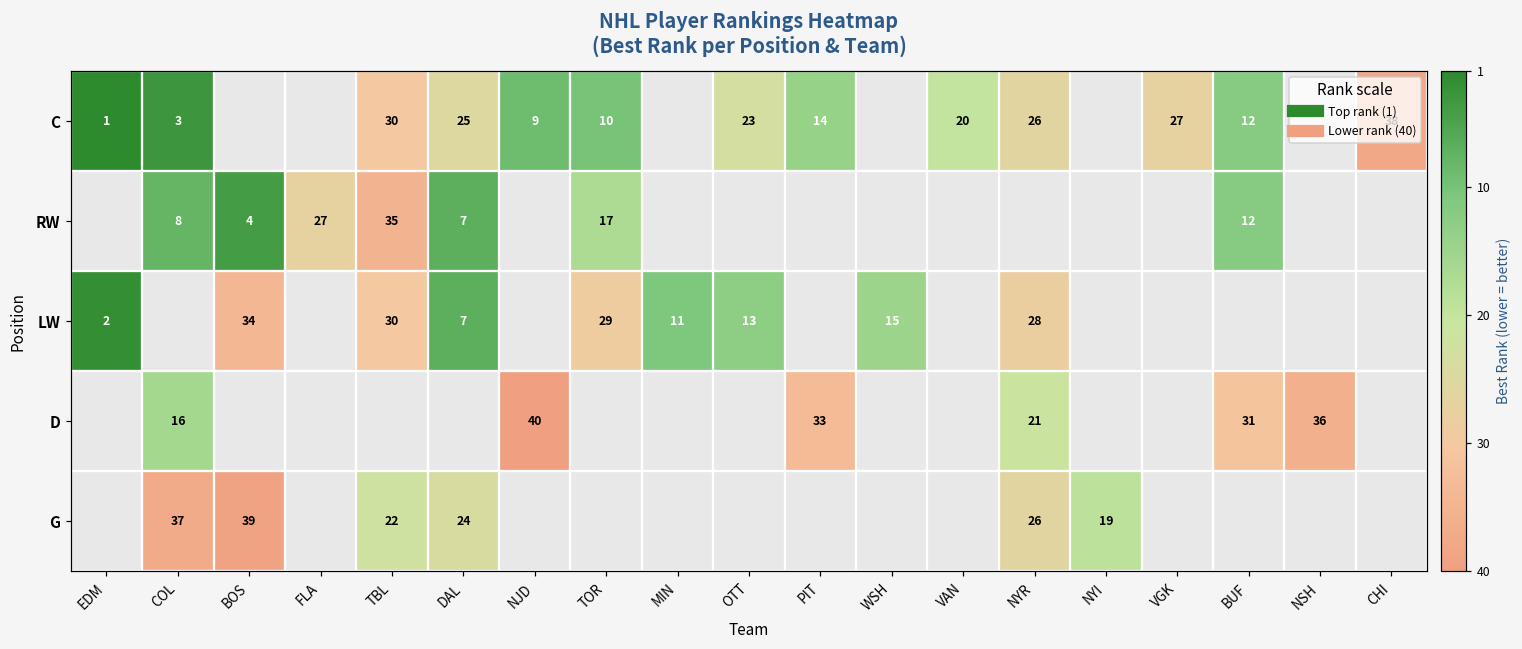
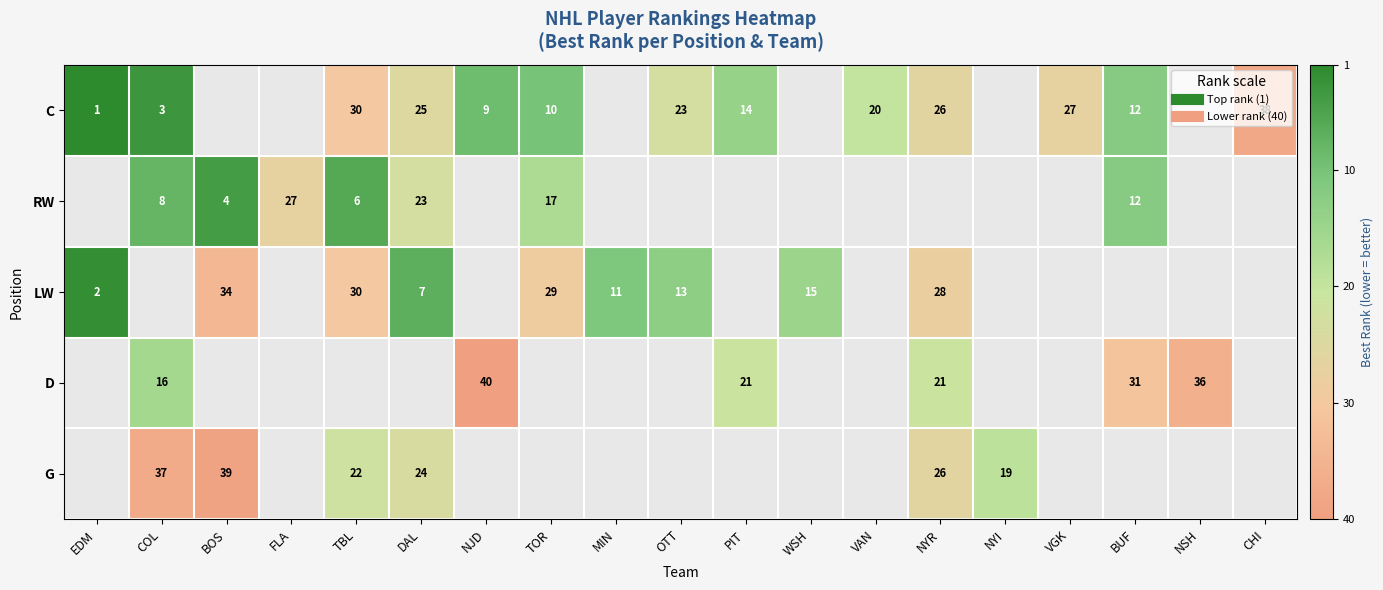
  {
    "C": {
      "EDM": 1,
      "COL": 3,
      "TBL": 30,
      "DAL": 25,
      "NJD": 9,
      "TOR": 10,
      "OTT": 23,
      "PIT": 14,
      "VAN": 20,
      "NYR": 26,
      "VGK": 27,
      "BUF": 12
    },
    "RW": {
      "COL": 8,
      "BOS": 4,
      "FLA": 27,
-     "TBL": 35,
-     "DAL": 7,
+     "TBL": 6,
+     "DAL": 23,
      "TOR": 17,
      "BUF": 12
    },
    "LW": {
      "EDM": 2,
      "BOS": 34,
      "TBL": 30,
      "DAL": 7,
      "TOR": 29,
      "MIN": 11,
      "OTT": 13,
      "WSH": 15,
      "NYR": 28
    },
    "D": {
      "COL": 16,
      "NJD": 40,
-     "PIT": 33,
+     "PIT": 21,
      "NYR": 21,
      "BUF": 31,
      "NSH": 36
    },
    "G": {
      "COL": 37,
      "BOS": 39,
      "TBL": 22,
      "DAL": 24,
      "NYR": 26,
      "NYI": 19
    }
  }
